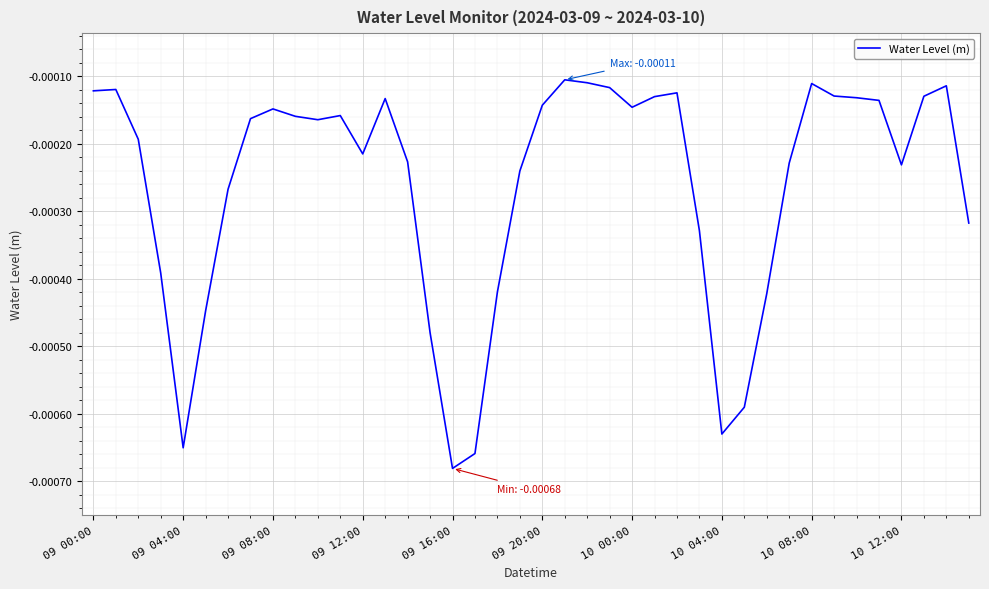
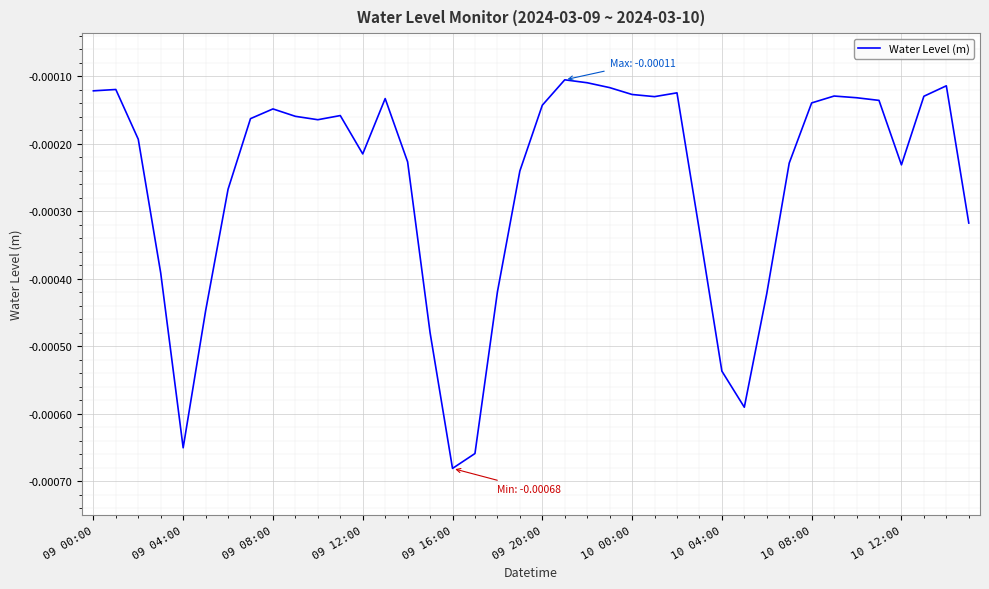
  {
    "09 00:00": -0.00012,
    "09 04:00": -0.00065,
    "09 08:00": -0.00015,
    "09 12:00": -0.00021,
    "09 20:00": -0.00014,
-   "10 00:00": -0.00015,
-   "10 04:00": -0.00063,
-   "10 08:00": -0.00011,
+   "10 00:00": -0.00013,
+   "10 04:00": -0.00054,
+   "10 08:00": -0.00014,
    "10 12:00": -0.00023
  }
